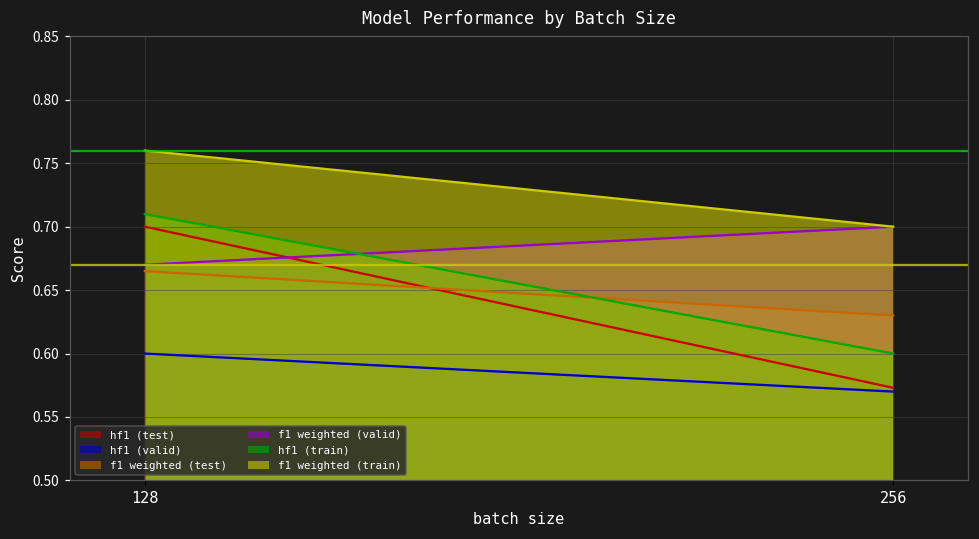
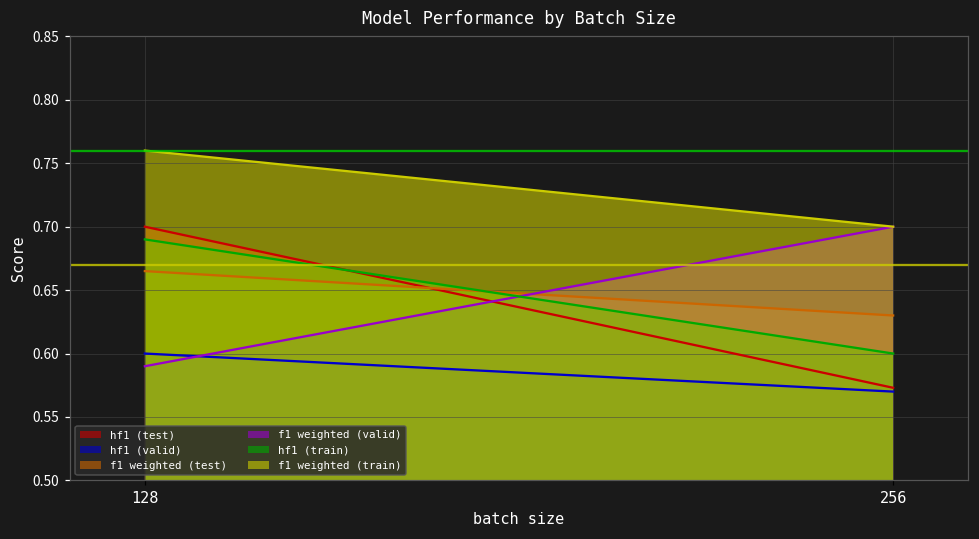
  {
    "hf1 (test)": {
      "128": 0.70,
      "256": 0.573
    },
    "hf1 (valid)": {
      "128": 0.60,
      "256": 0.57
    },
    "f1 weighted (test)": {
      "128": 0.665,
      "256": 0.63
    },
    "f1 weighted (valid)": {
-     "128": 0.67
+     "128": 0.59
    },
    "hf1 (train)": {
-     "128": 0.71,
+     "128": 0.69,
      "256": 0.60
    },
    "f1 weighted (train)": {
      "128": 0.76
    }
  }
